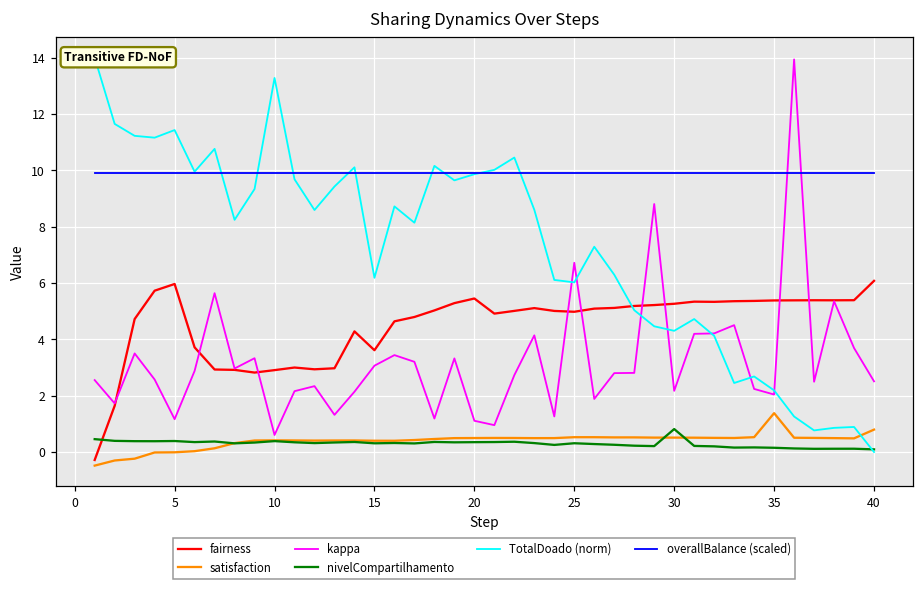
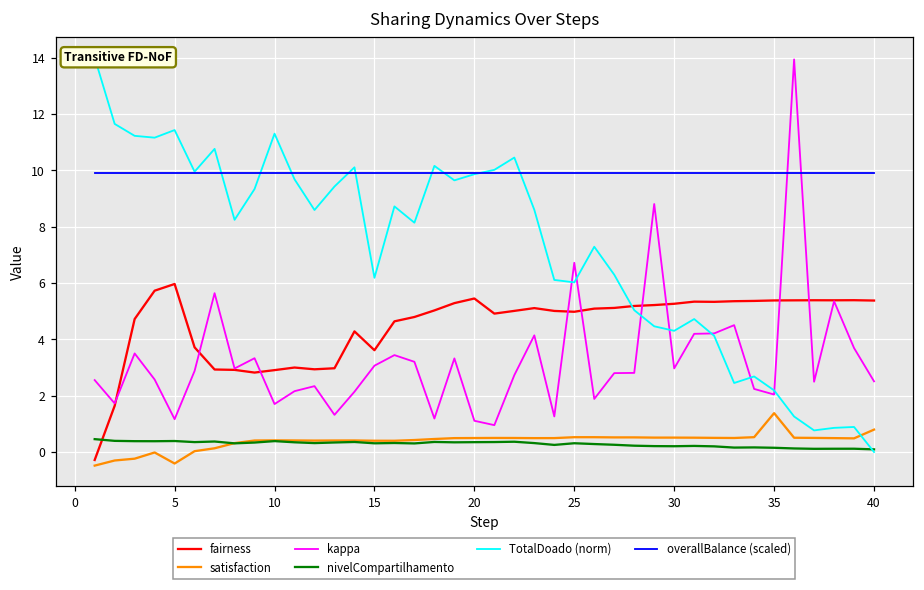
  {
    "fairness": {
      "5": 6.0,
      "10": 2.9,
      "15": 3.6,
      "20": 5.5,
      "25": 5.0,
      "30": 5.3,
      "35": 5.4,
-     "40": 6.1
+     "40": 5.4
    },
    "satisfaction": {
-     "5": 0.0,
+     "5": -0.4,
      "20": 0.5,
      "25": 0.5,
      "30": 0.5,
      "35": 1.4,
      "40": 0.8
    },
    "kappa": {
      "5": 1.2,
-     "10": 0.6,
+     "10": 1.7,
      "15": 3.1,
      "20": 1.1,
      "25": 6.7,
-     "30": 2.2,
+     "30": 3.0,
      "35": 2.0,
      "40": 2.5
    },
    "nivelCompartilhamento": {
      "5": 0.4,
      "20": 0.3,
      "25": 0.3,
-     "30": 0.8,
+     "30": 0.2,
      "35": 0.2
    },
    "TotalDoado (norm)": {
      "5": 11.4,
-     "10": 13.3,
+     "10": 11.3,
      "15": 6.2,
      "25": 6.0,
      "30": 4.3,
      "35": 2.2
    },
    "overallBalance (scaled)": {
      "5": 9.9,
      "10": 9.9,
      "15": 9.9,
      "25": 9.9,
      "30": 9.9,
      "35": 9.9,
      "40": 9.9
    }
  }
